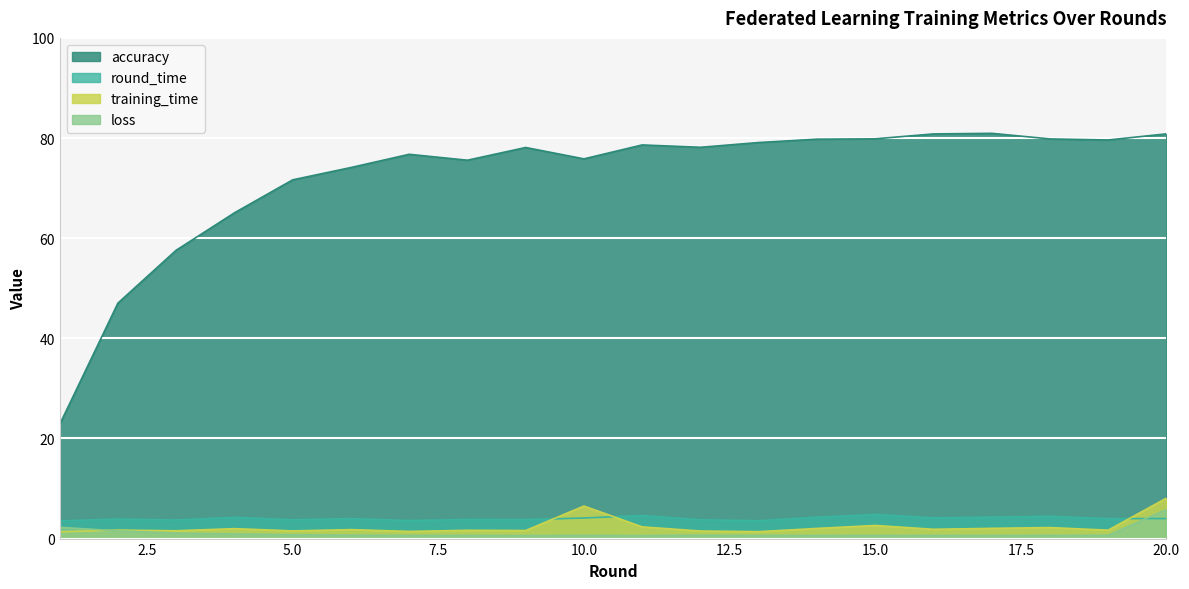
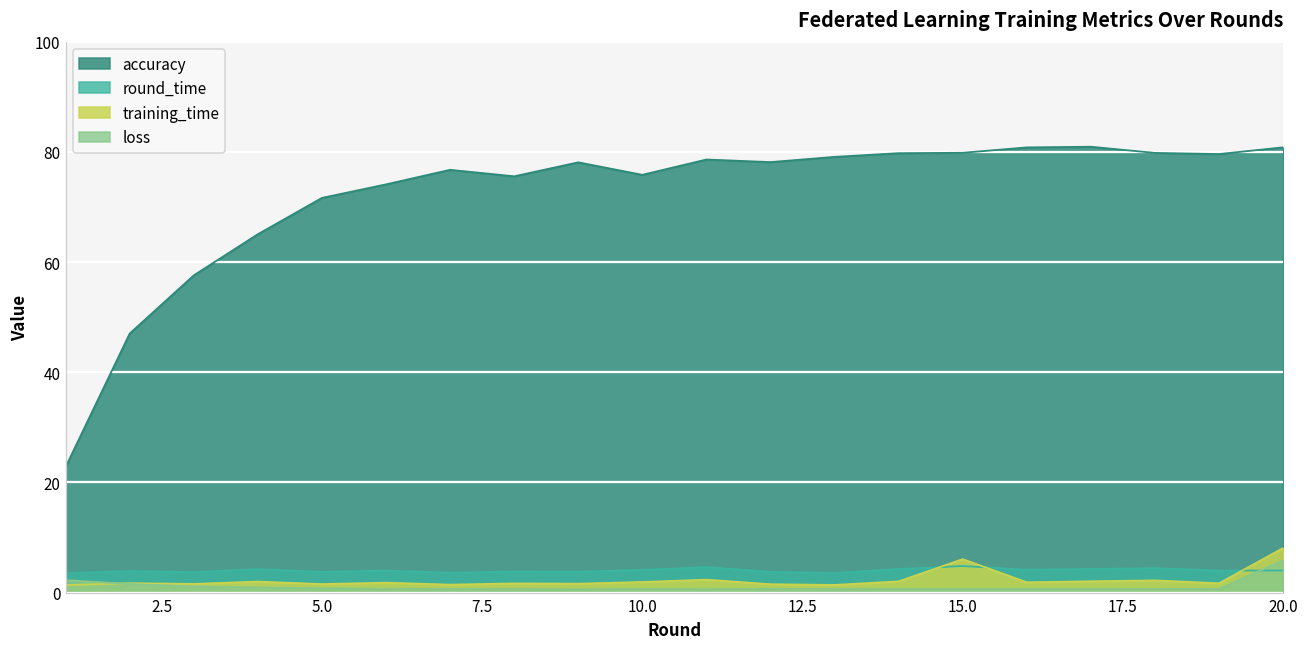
  {
    "training_time": {
      "5.0": 2,
-     "10.0": 6,
-     "15.0": 3,
+     "10.0": 2,
+     "15.0": 6,
      "20.0": 8
    },
    "loss": {
      "5.0": 1,
      "10.0": 1,
      "15.0": 1,
      "20.0": 6
    }
  }
